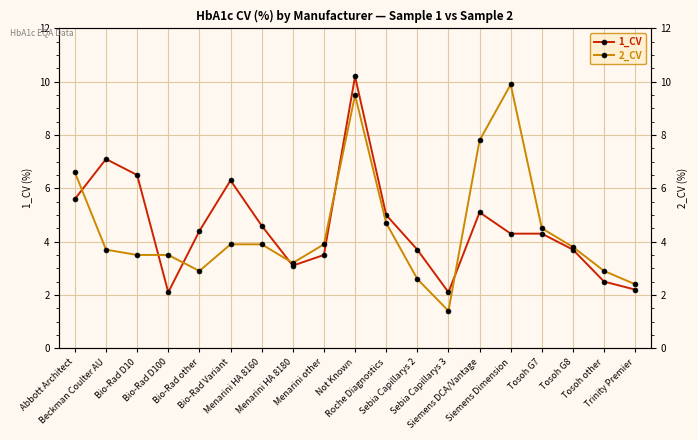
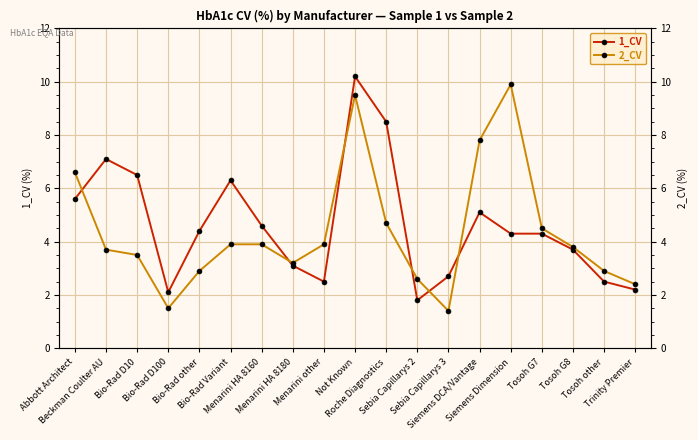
  {
    "1_CV": {
      "Abbott Architect": 5.6,
      "Beckman Coulter AU": 7.1,
      "Bio-Rad D10": 6.5,
      "Bio-Rad D100": 2.1,
      "Bio-Rad other": 4.4,
      "Bio-Rad Variant": 6.3,
      "Menarini HA 8160": 4.6,
      "Menarini HA 8180": 3.1,
-     "Menarini other": 3.5,
+     "Menarini other": 2.5,
      "Not Known": 10.2,
-     "Roche Diagnostics": 5.0,
-     "Sebia Capillarys 2": 3.7,
-     "Sebia Capillarys 3": 2.1,
+     "Roche Diagnostics": 8.5,
+     "Sebia Capillarys 2": 1.8,
+     "Sebia Capillarys 3": 2.7,
      "Siemens DCA/Vantage": 5.1,
      "Siemens Dimension": 4.3,
      "Tosoh G7": 4.3,
      "Tosoh G8": 3.7,
      "Tosoh other": 2.5,
      "Trinity Premier": 2.2
    },
    "2_CV": {
      "Abbott Architect": 6.6,
      "Beckman Coulter AU": 3.7,
      "Bio-Rad D10": 3.5,
-     "Bio-Rad D100": 3.5,
+     "Bio-Rad D100": 1.5,
      "Bio-Rad other": 2.9,
      "Bio-Rad Variant": 3.9,
      "Menarini HA 8160": 3.9,
      "Menarini HA 8180": 3.2,
      "Menarini other": 3.9,
      "Not Known": 9.5,
      "Roche Diagnostics": 4.7,
      "Sebia Capillarys 2": 2.6,
      "Sebia Capillarys 3": 1.4,
      "Siemens DCA/Vantage": 7.8,
      "Siemens Dimension": 9.9,
      "Tosoh G7": 4.5,
      "Tosoh G8": 3.8,
      "Tosoh other": 2.9,
      "Trinity Premier": 2.4
    }
  }
